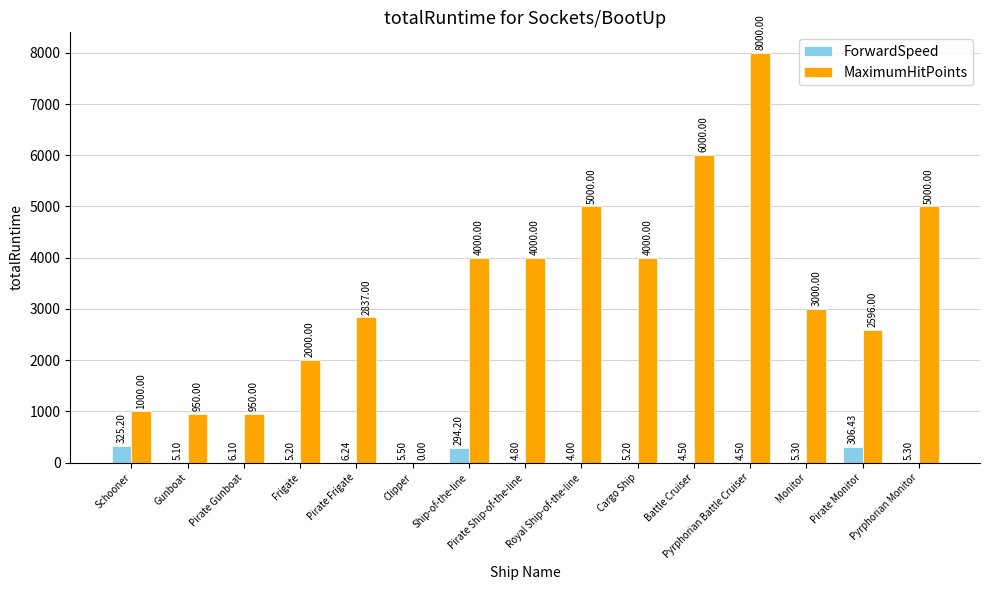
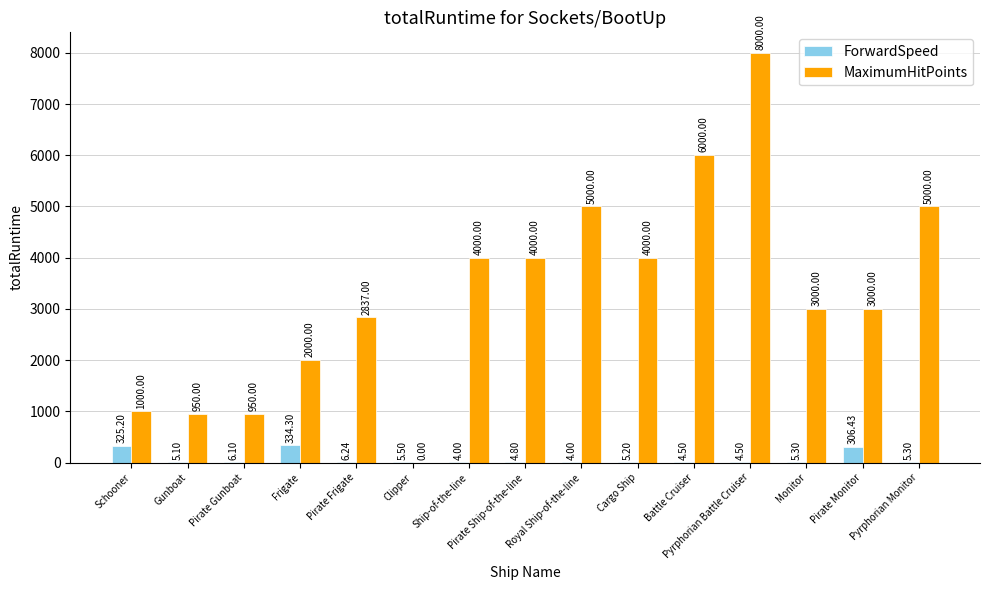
  {
    "ForwardSpeed": {
      "Schooner": 325.20,
      "Gunboat": 5.10,
      "Pirate Gunboat": 6.10,
-     "Frigate": 5.20,
+     "Frigate": 334.30,
      "Pirate Frigate": 6.24,
      "Clipper": 5.50,
-     "Ship-of-the-line": 294.20,
+     "Ship-of-the-line": 4.00,
      "Pirate Ship-of-the-line": 4.80,
      "Royal Ship-of-the-line": 4.00,
      "Cargo Ship": 5.20,
      "Battle Cruiser": 4.50,
      "Pyrphorian Battle Cruiser": 4.50,
      "Monitor": 5.30,
      "Pirate Monitor": 306.43,
      "Pyrphorian Monitor": 5.30
    },
    "MaximumHitPoints": {
      "Schooner": 1000.00,
      "Gunboat": 950.00,
      "Pirate Gunboat": 950.00,
      "Frigate": 2000.00,
      "Pirate Frigate": 2837.00,
      "Clipper": 0.00,
      "Ship-of-the-line": 4000.00,
      "Pirate Ship-of-the-line": 4000.00,
      "Royal Ship-of-the-line": 5000.00,
      "Cargo Ship": 4000.00,
      "Battle Cruiser": 6000.00,
      "Pyrphorian Battle Cruiser": 8000.00,
      "Monitor": 3000.00,
-     "Pirate Monitor": 2596.00,
+     "Pirate Monitor": 3000.00,
      "Pyrphorian Monitor": 5000.00
    }
  }
